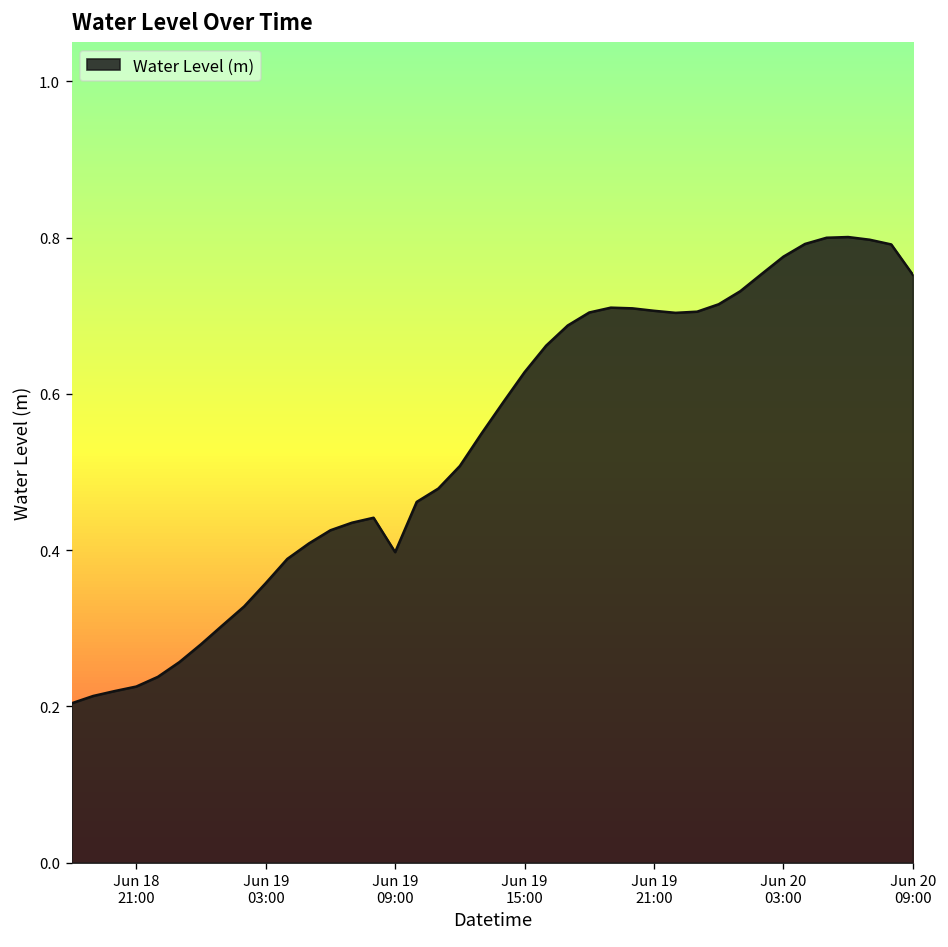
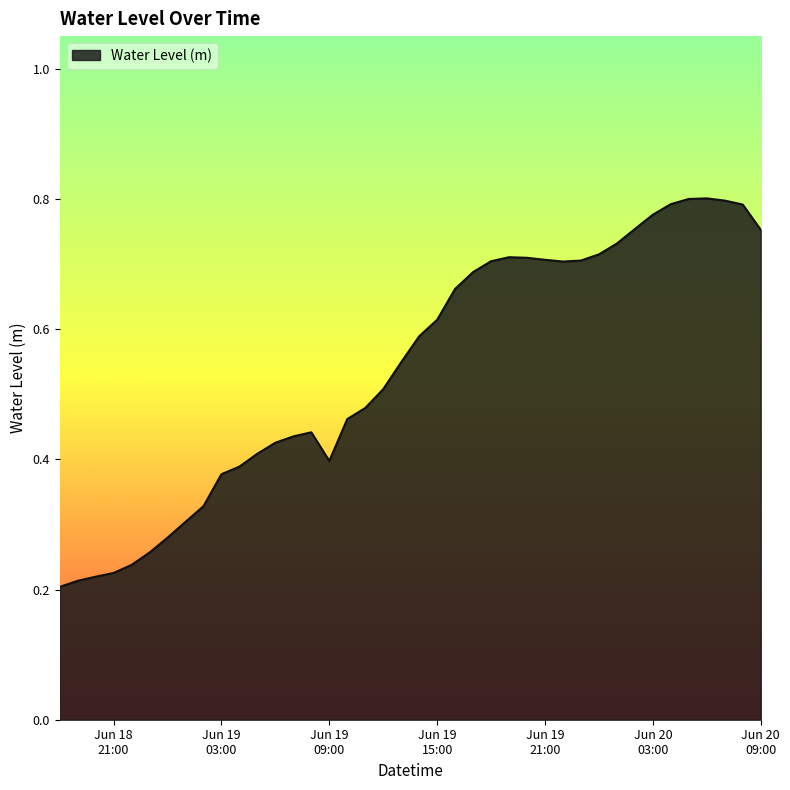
  {
    "Jun 18 21:00": 0.23,
-   "Jun 19 03:00": 0.36,
+   "Jun 19 03:00": 0.38,
    "Jun 19 09:00": 0.40,
-   "Jun 19 15:00": 0.63,
+   "Jun 19 15:00": 0.61,
    "Jun 19 21:00": 0.71,
    "Jun 20 03:00": 0.78,
    "Jun 20 09:00": 0.75
  }
